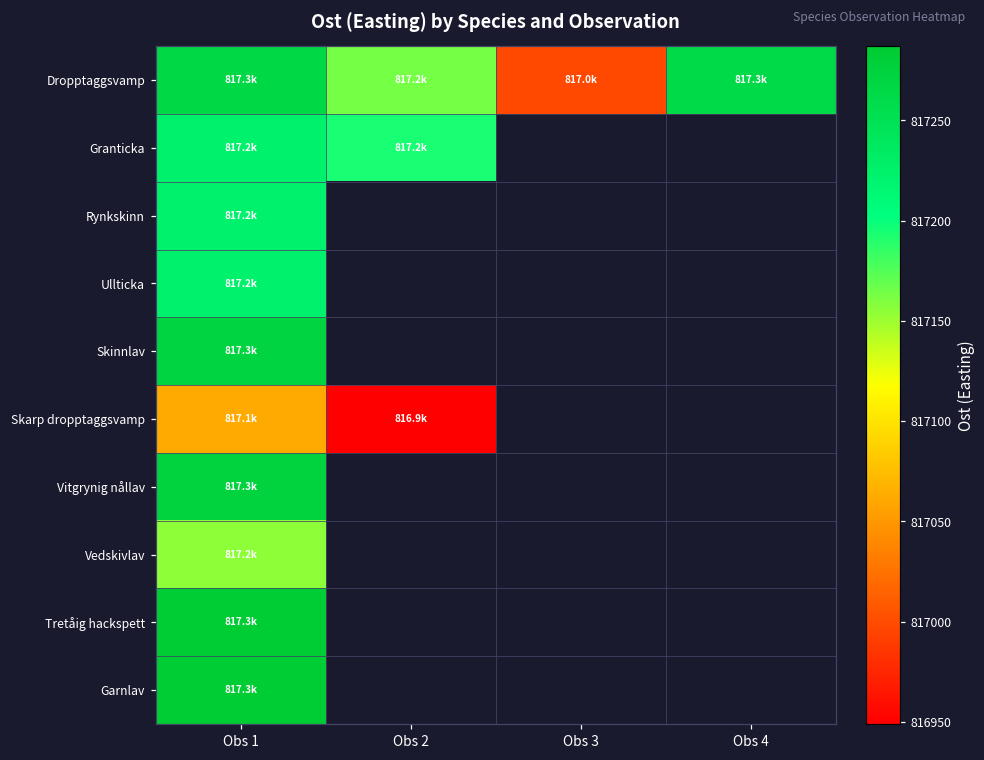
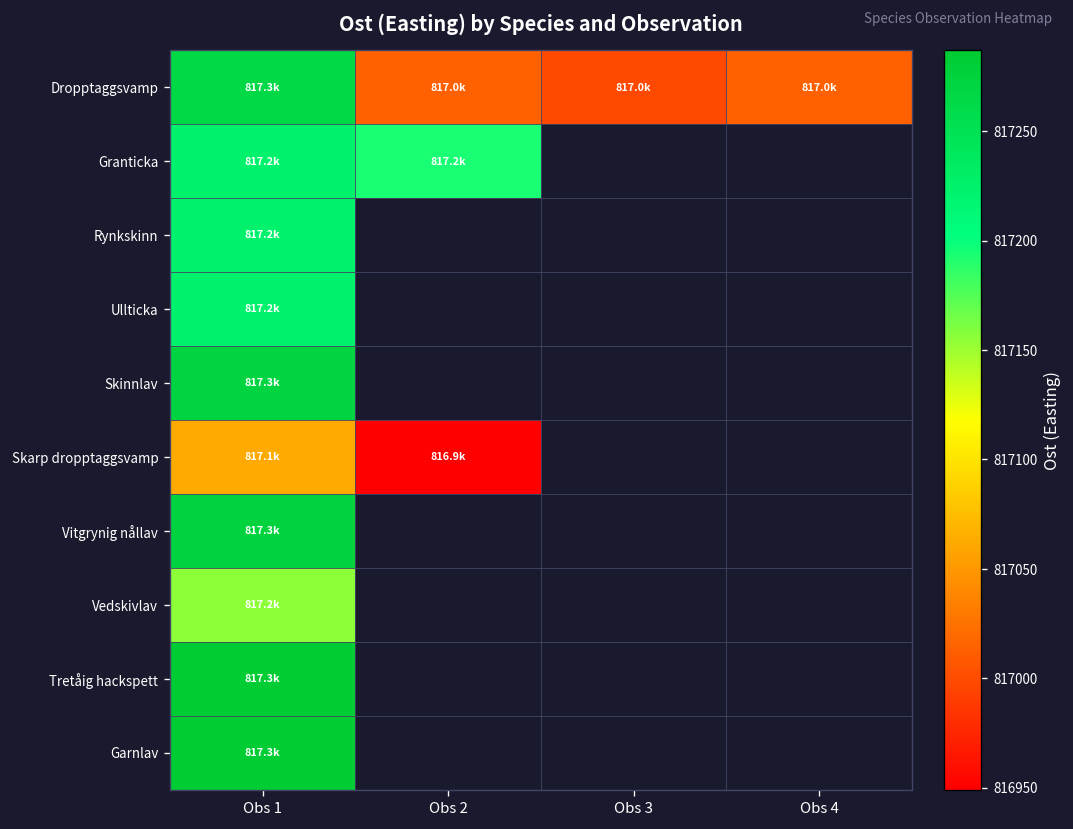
  {
    "Dropptaggsvamp": {
      "Obs 1": "817.3k",
-     "Obs 2": "817.2k",
+     "Obs 2": "817.0k",
      "Obs 3": "817.0k",
-     "Obs 4": "817.3k"
+     "Obs 4": "817.0k"
    },
    "Granticka": {
      "Obs 1": "817.2k",
      "Obs 2": "817.2k"
    },
    "Rynkskinn": {
      "Obs 1": "817.2k"
    },
    "Ullticka": {
      "Obs 1": "817.2k"
    },
    "Skinnlav": {
      "Obs 1": "817.3k"
    },
    "Skarp dropptaggsvamp": {
      "Obs 1": "817.1k",
      "Obs 2": "816.9k"
    },
    "Vitgrynig nållav": {
      "Obs 1": "817.3k"
    },
    "Vedskivlav": {
      "Obs 1": "817.2k"
    },
    "Tretåig hackspett": {
      "Obs 1": "817.3k"
    },
    "Garnlav": {
      "Obs 1": "817.3k"
    }
  }
